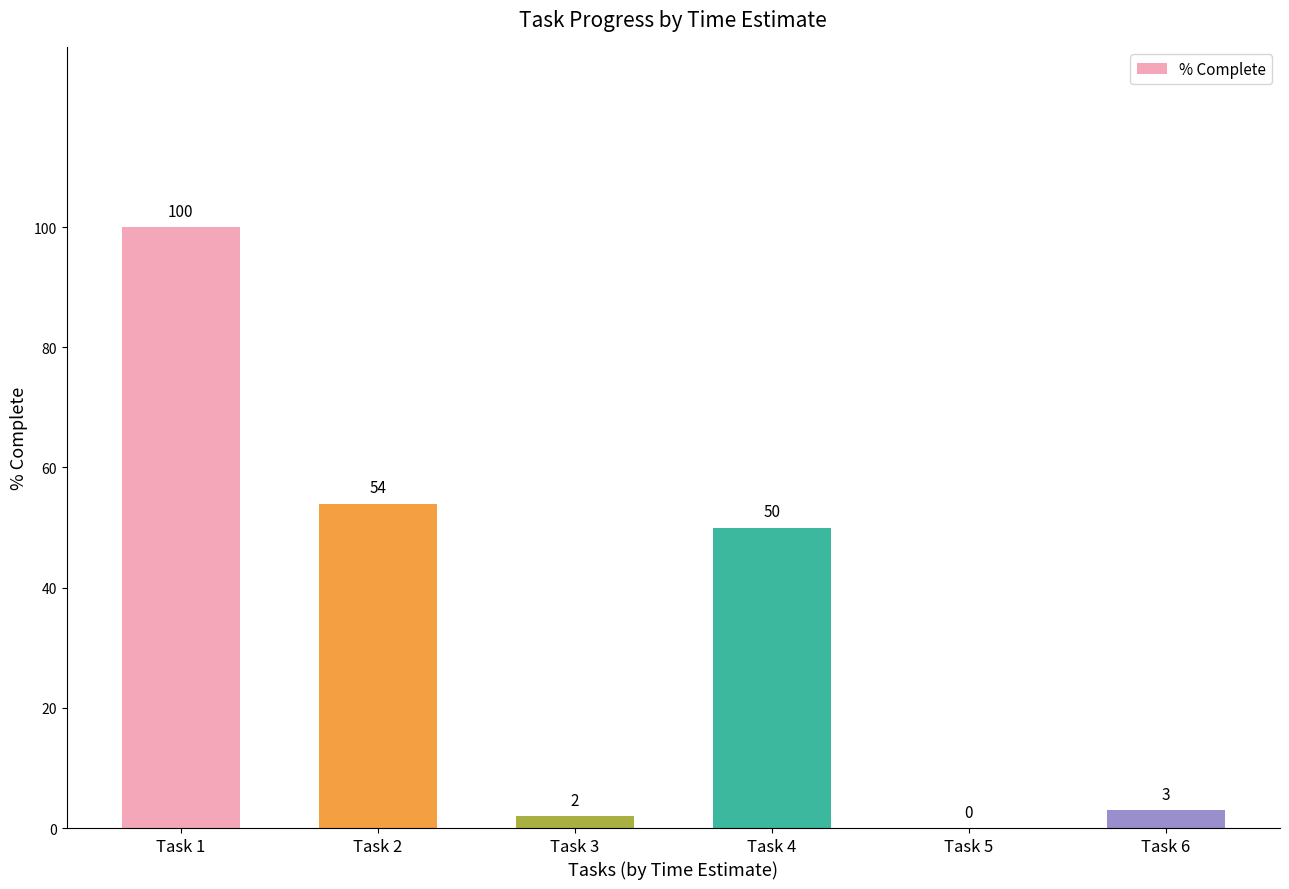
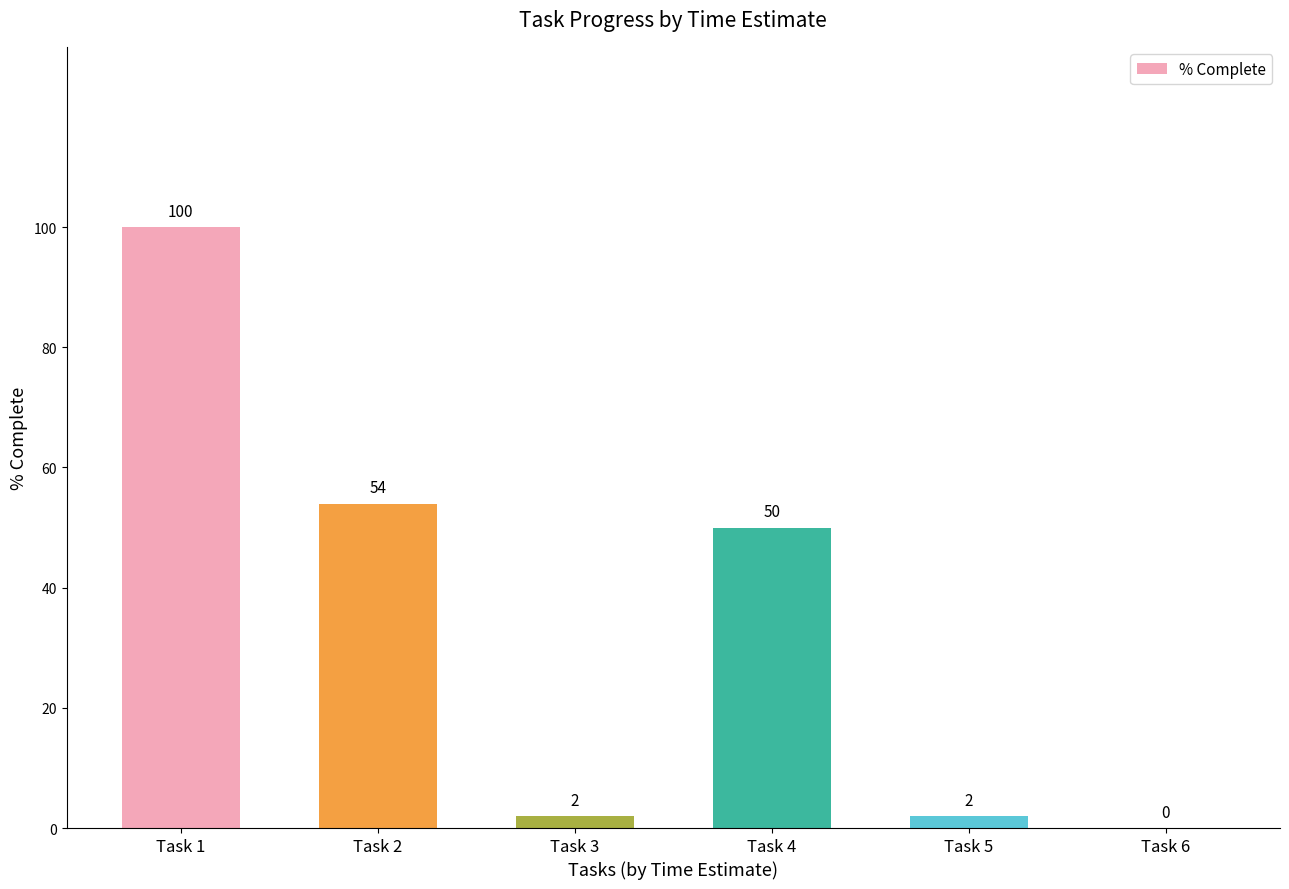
  {
    "Task 1": 100,
    "Task 2": 54,
    "Task 3": 2,
    "Task 4": 50,
-   "Task 5": 0,
-   "Task 6": 3
+   "Task 5": 2,
+   "Task 6": 0
  }
